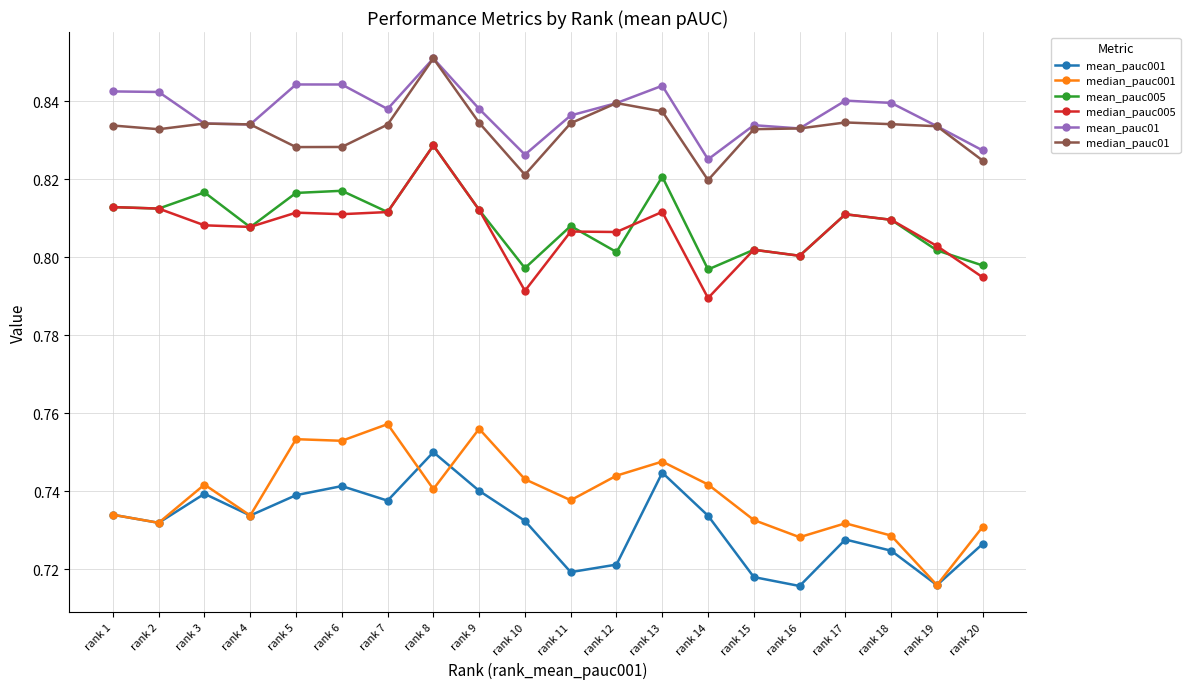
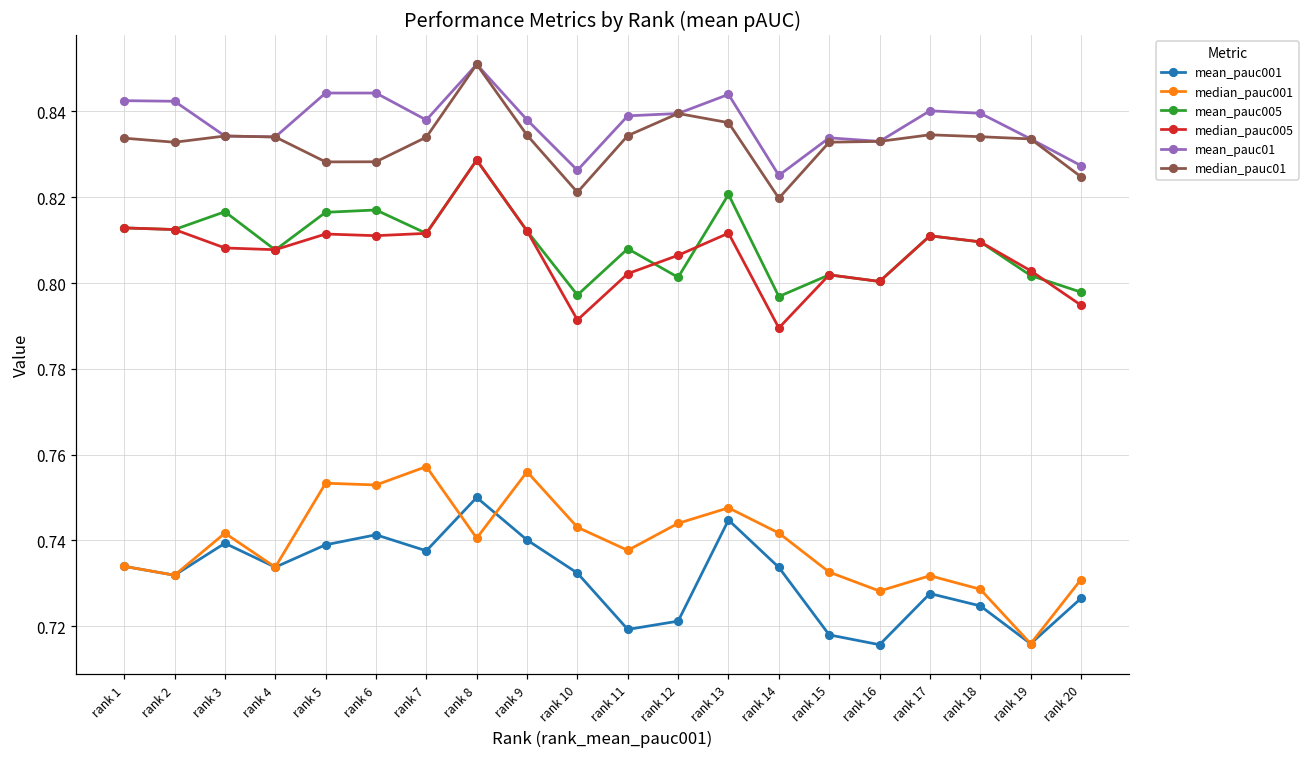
  {
    "mean_pauc001": {
      "rank 3": 0.739,
      "rank 5": 0.739,
      "rank 6": 0.741,
      "rank 7": 0.738,
      "rank 8": 0.750,
      "rank 9": 0.740,
      "rank 10": 0.732,
      "rank 11": 0.719,
      "rank 12": 0.721,
      "rank 13": 0.745,
      "rank 14": 0.734,
      "rank 15": 0.718,
      "rank 16": 0.716,
      "rank 17": 0.728,
      "rank 18": 0.725,
      "rank 20": 0.726
    },
    "median_pauc001": {
      "rank 3": 0.742,
      "rank 5": 0.753,
      "rank 6": 0.753,
      "rank 7": 0.757,
      "rank 8": 0.741,
      "rank 9": 0.756,
      "rank 10": 0.743,
      "rank 11": 0.738,
      "rank 12": 0.744,
      "rank 13": 0.748,
      "rank 14": 0.742,
      "rank 15": 0.733,
      "rank 16": 0.728,
      "rank 17": 0.732,
      "rank 18": 0.729,
      "rank 20": 0.731
    },
    "mean_pauc005": {
      "rank 3": 0.817,
      "rank 5": 0.816,
      "rank 6": 0.817,
      "rank 10": 0.797,
      "rank 11": 0.808,
      "rank 12": 0.801,
      "rank 13": 0.821,
      "rank 14": 0.797,
      "rank 19": 0.802,
      "rank 20": 0.798
    },
    "median_pauc005": {
      "rank 3": 0.808,
      "rank 5": 0.811,
      "rank 6": 0.811,
      "rank 10": 0.791,
-     "rank 11": 0.807,
+     "rank 11": 0.802,
      "rank 12": 0.806,
      "rank 13": 0.812,
      "rank 14": 0.790,
      "rank 19": 0.803,
      "rank 20": 0.795
    },
    "mean_pauc01": {
      "rank 1": 0.843,
      "rank 2": 0.842,
      "rank 5": 0.844,
      "rank 6": 0.844,
      "rank 7": 0.838,
      "rank 9": 0.838,
      "rank 10": 0.826,
-     "rank 11": 0.836,
+     "rank 11": 0.839,
      "rank 13": 0.844,
      "rank 14": 0.825,
      "rank 15": 0.834,
      "rank 17": 0.840,
      "rank 18": 0.840,
      "rank 20": 0.827
    },
    "median_pauc01": {
      "rank 1": 0.834,
      "rank 2": 0.833,
      "rank 5": 0.828,
      "rank 6": 0.828,
      "rank 7": 0.834,
      "rank 9": 0.834,
      "rank 10": 0.821,
      "rank 11": 0.834,
      "rank 13": 0.837,
      "rank 14": 0.820,
      "rank 15": 0.833,
      "rank 17": 0.835,
      "rank 18": 0.834,
      "rank 20": 0.825
    }
  }
